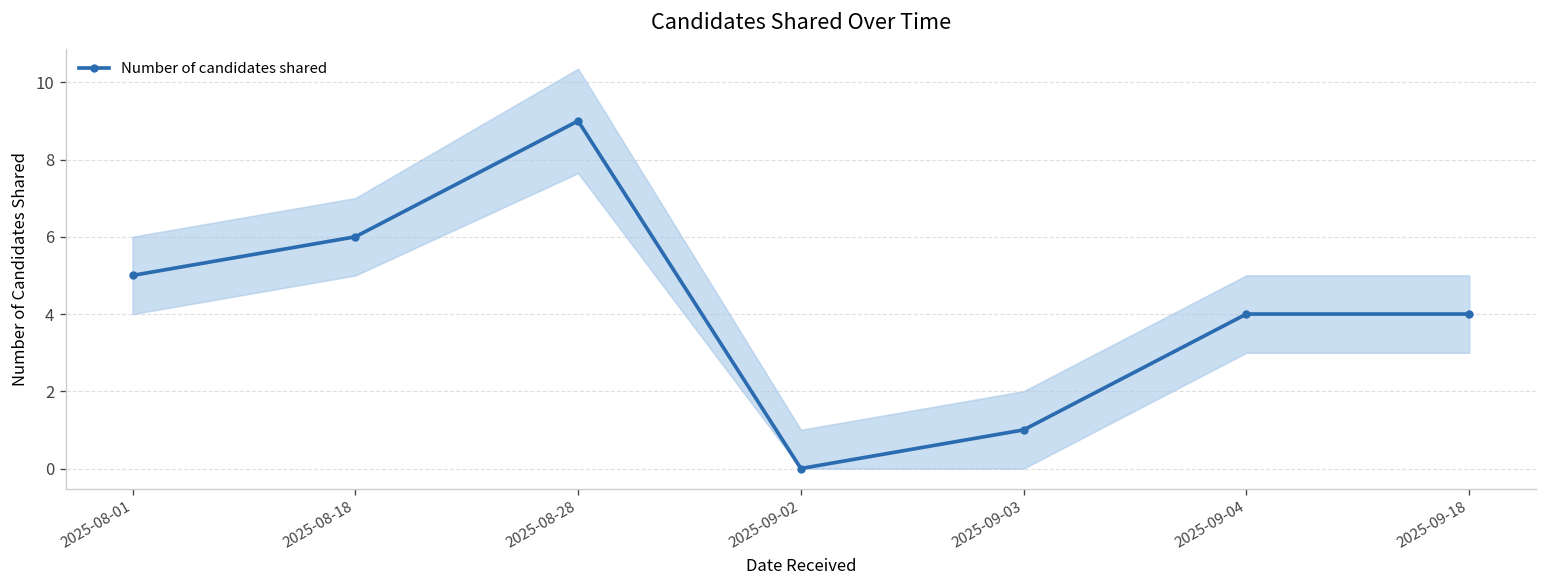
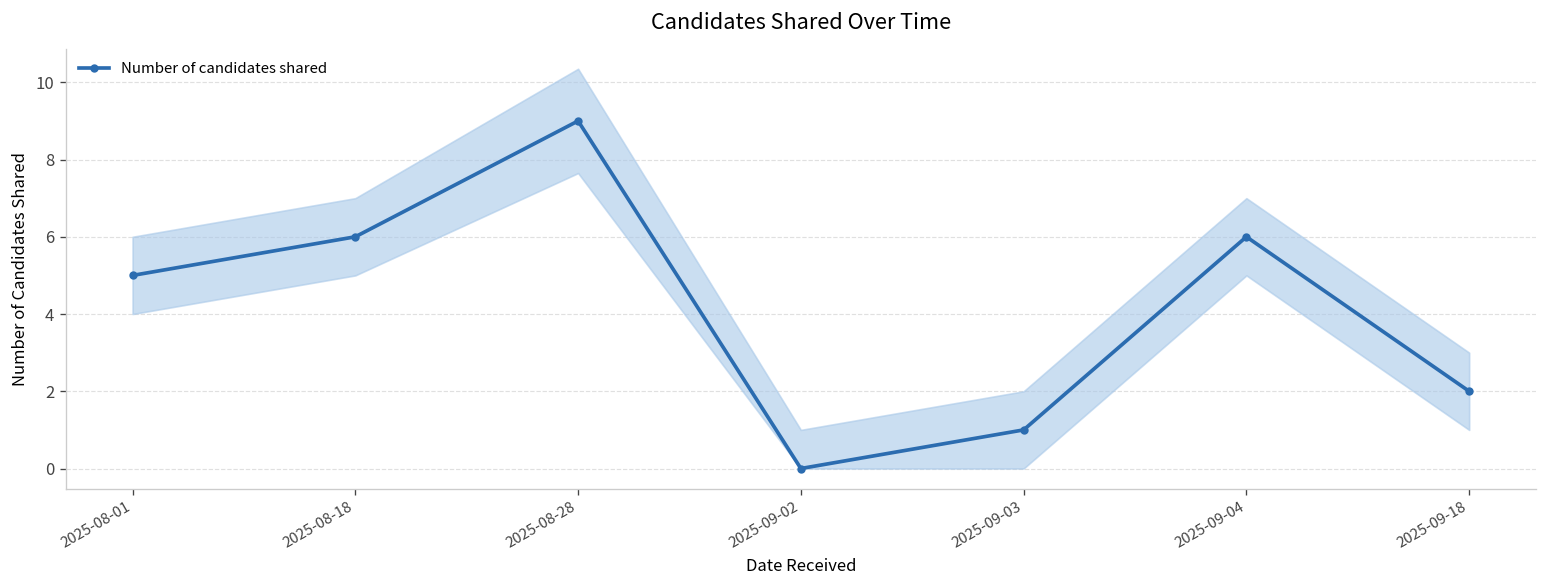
  {
    "Number of candidates shared": {
      "2025-08-01": 5,
      "2025-08-18": 6,
      "2025-08-28": 9,
      "2025-09-02": 0,
      "2025-09-03": 1,
-     "2025-09-04": 4,
-     "2025-09-18": 4
+     "2025-09-04": 6,
+     "2025-09-18": 2
    }
  }
